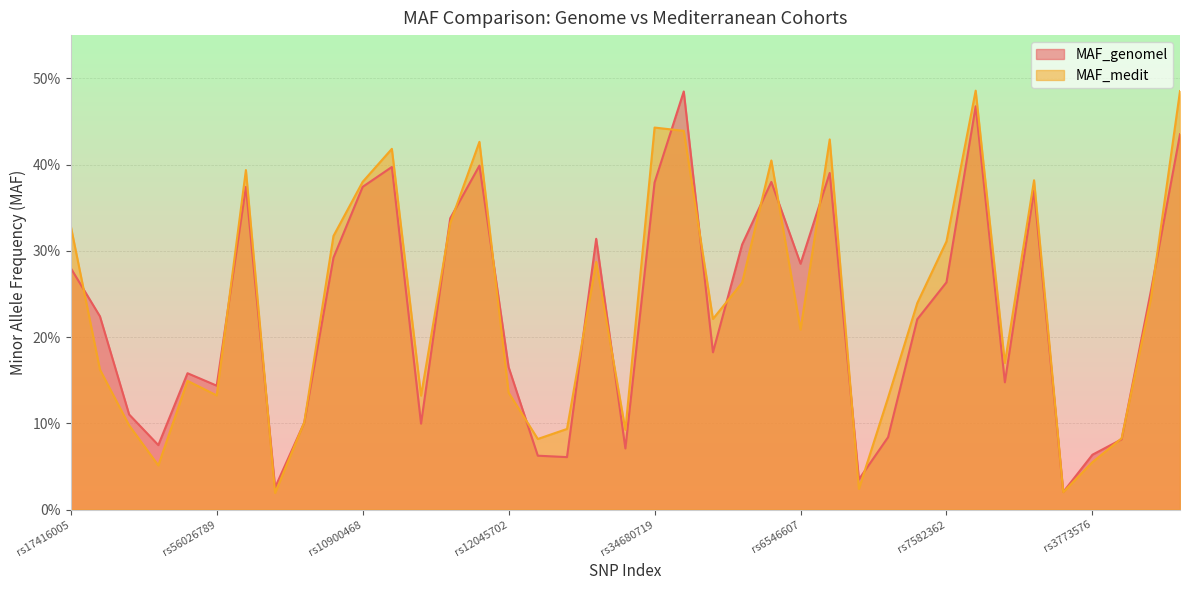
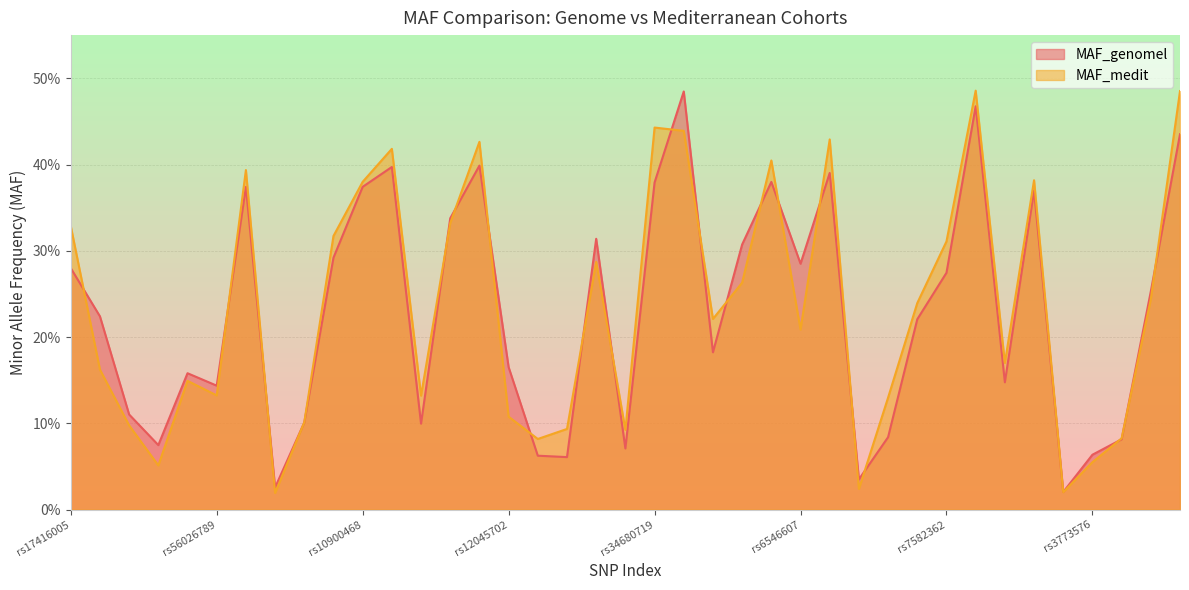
  {
    "MAF_genomel": {
      "rs17416005": "28%",
      "rs56026789": "14%",
      "rs10900468": "37%",
      "rs12045702": "17%",
      "rs34680719": "38%",
      "rs6546607": "28%",
-     "rs7582362": "26%",
+     "rs7582362": "27%",
      "rs3773576": "6%"
    },
    "MAF_medit": {
      "rs17416005": "33%",
      "rs56026789": "13%",
      "rs10900468": "38%",
-     "rs12045702": "14%",
+     "rs12045702": "11%",
      "rs34680719": "44%",
      "rs6546607": "21%",
      "rs7582362": "31%",
      "rs3773576": "5%"
    }
  }
